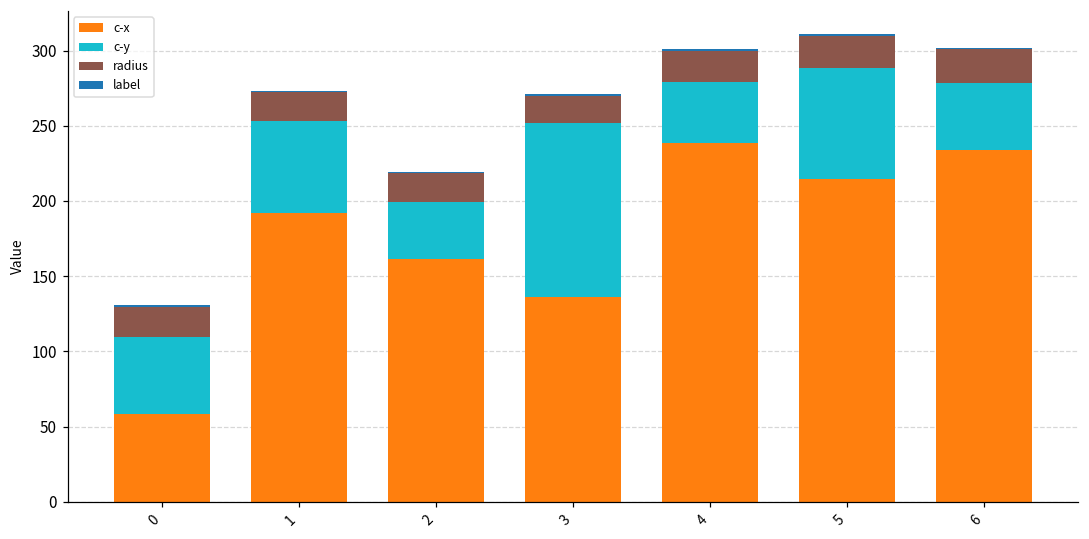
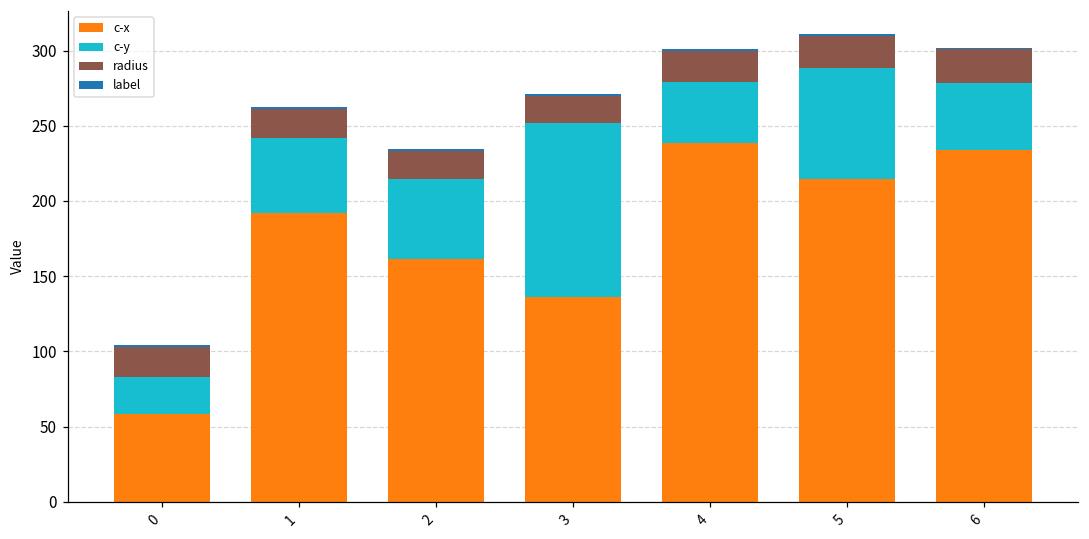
  {
    "c-x": {
      "0": 58,
      "1": 192,
      "2": 161,
      "3": 136,
      "4": 239,
      "5": 215,
      "6": 234
    },
    "c-y": {
-     "0": 51,
-     "1": 61,
-     "2": 38,
+     "0": 24,
+     "1": 50,
+     "2": 53,
      "3": 116,
      "4": 41,
      "5": 74,
      "6": 44
    },
    "radius": {
      "0": 20,
      "1": 19,
      "2": 19,
      "3": 18,
      "4": 21,
      "5": 21,
      "6": 23
    }
  }
